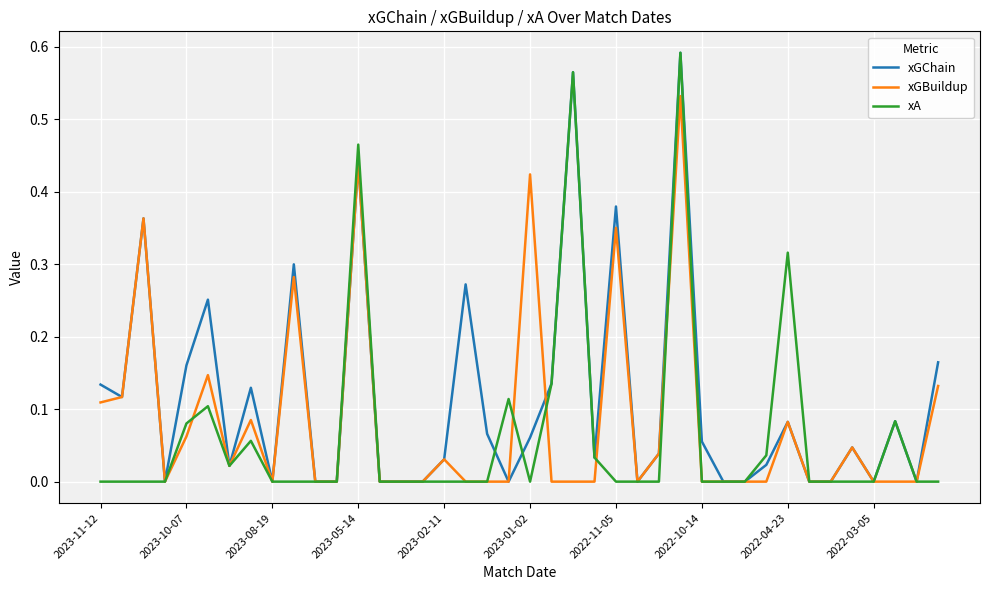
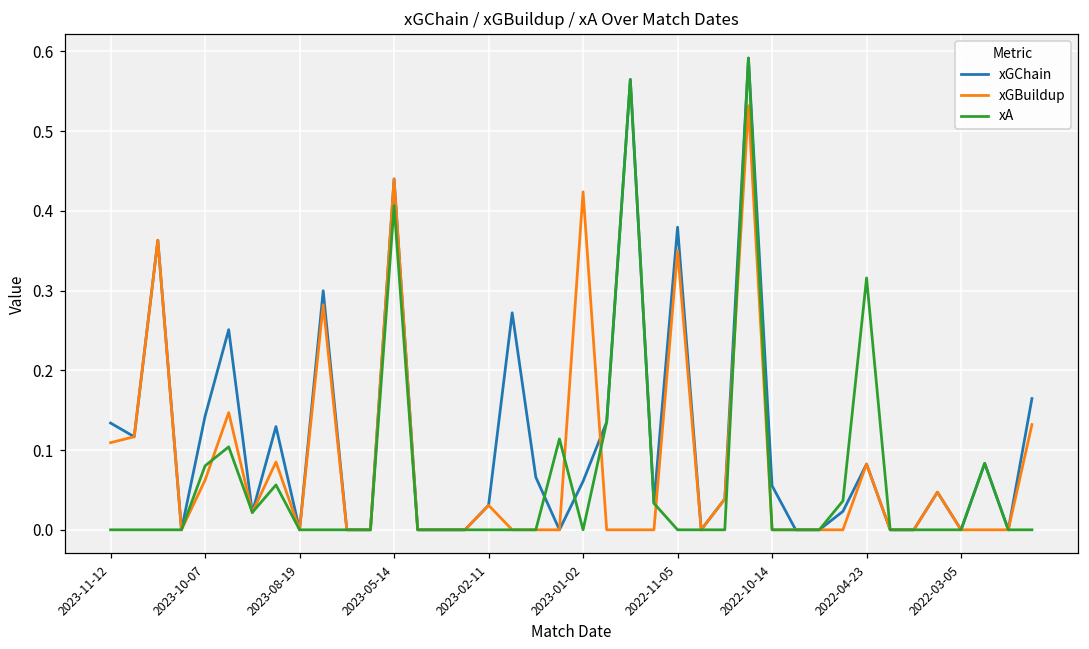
  {
    "xGChain": {
      "2023-11-12": 0.13,
-     "2023-10-07": 0.16,
+     "2023-10-07": 0.14,
      "2023-01-02": 0.06,
      "2022-11-05": 0.38,
      "2022-10-14": 0.06
    },
    "xGBuildup": {
      "2023-11-12": 0.11,
      "2023-10-07": 0.06,
      "2023-01-02": 0.42,
      "2022-11-05": 0.35
    },
    "xA": {
      "2023-11-12": 0.00,
      "2023-10-07": 0.08,
-     "2023-05-14": 0.47,
+     "2023-05-14": 0.41,
      "2023-02-11": 0.00,
      "2023-01-02": 0.00,
      "2022-11-05": 0.00,
      "2022-04-23": 0.32
    }
  }
